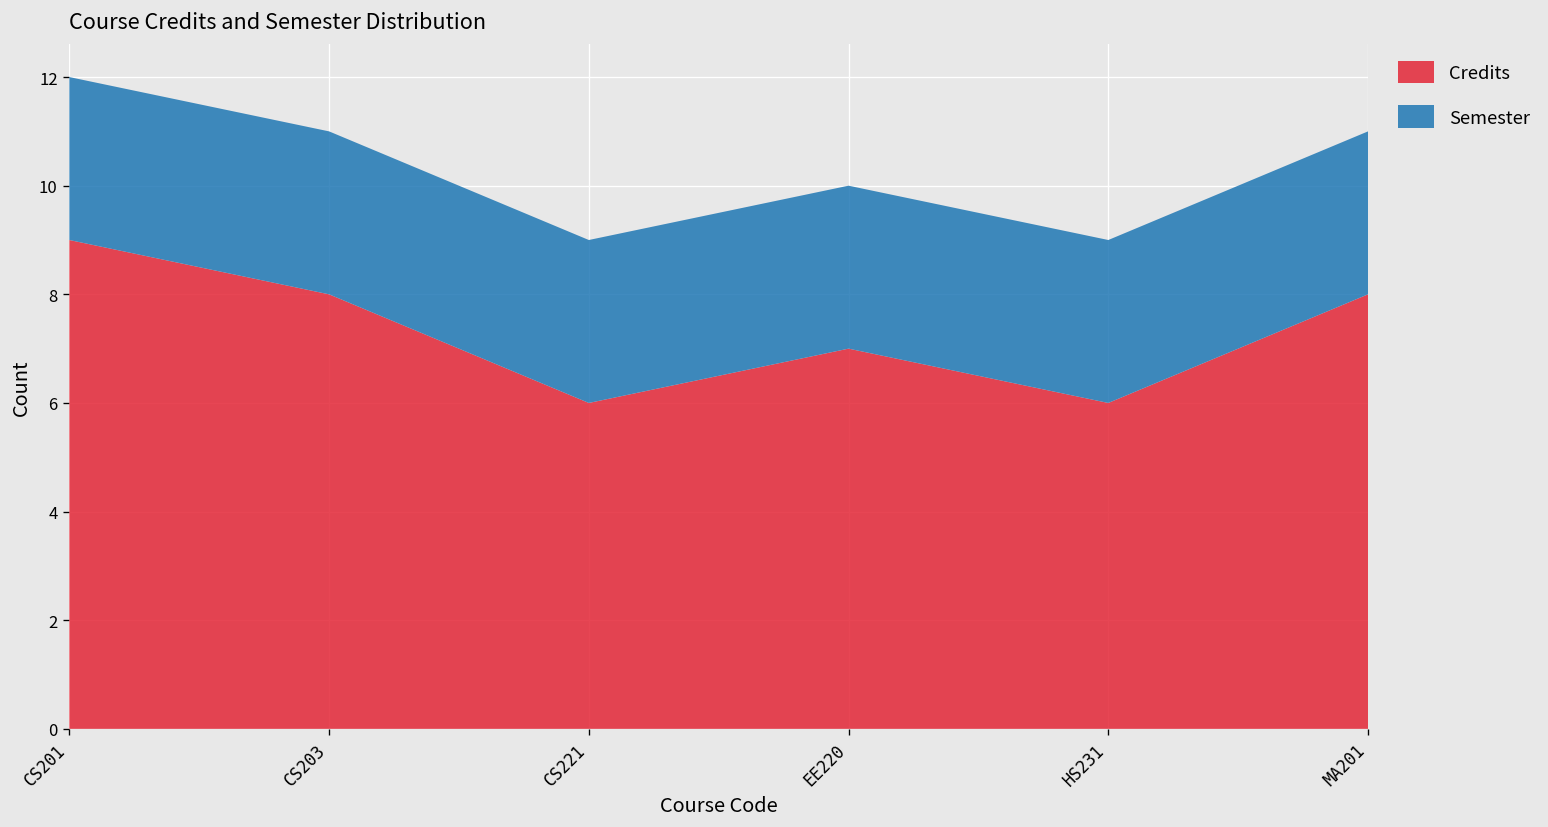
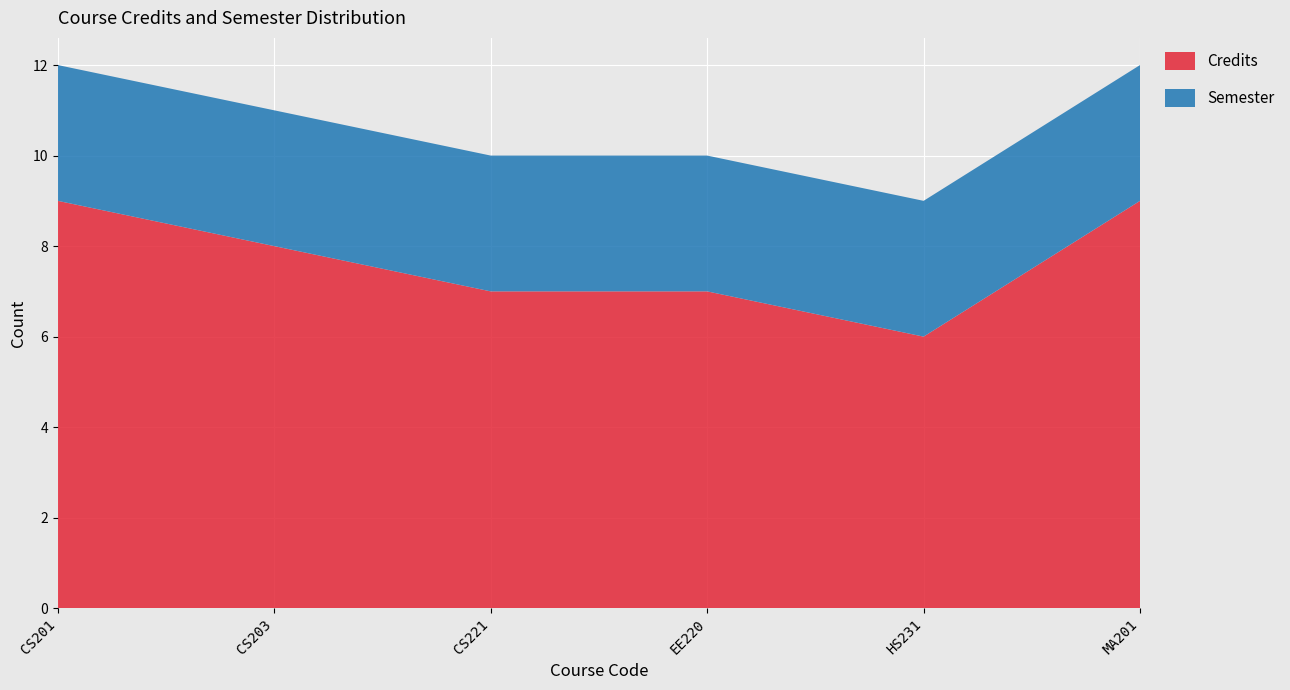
  {
    "Credits": {
      "CS201": 9,
      "CS203": 8,
-     "CS221": 6,
+     "CS221": 7,
      "EE220": 7,
      "HS231": 6,
-     "MA201": 8
+     "MA201": 9
    },
    "Semester": {
      "CS201": 3,
      "CS203": 3,
      "CS221": 3,
      "EE220": 3,
      "HS231": 3,
      "MA201": 3
    }
  }
